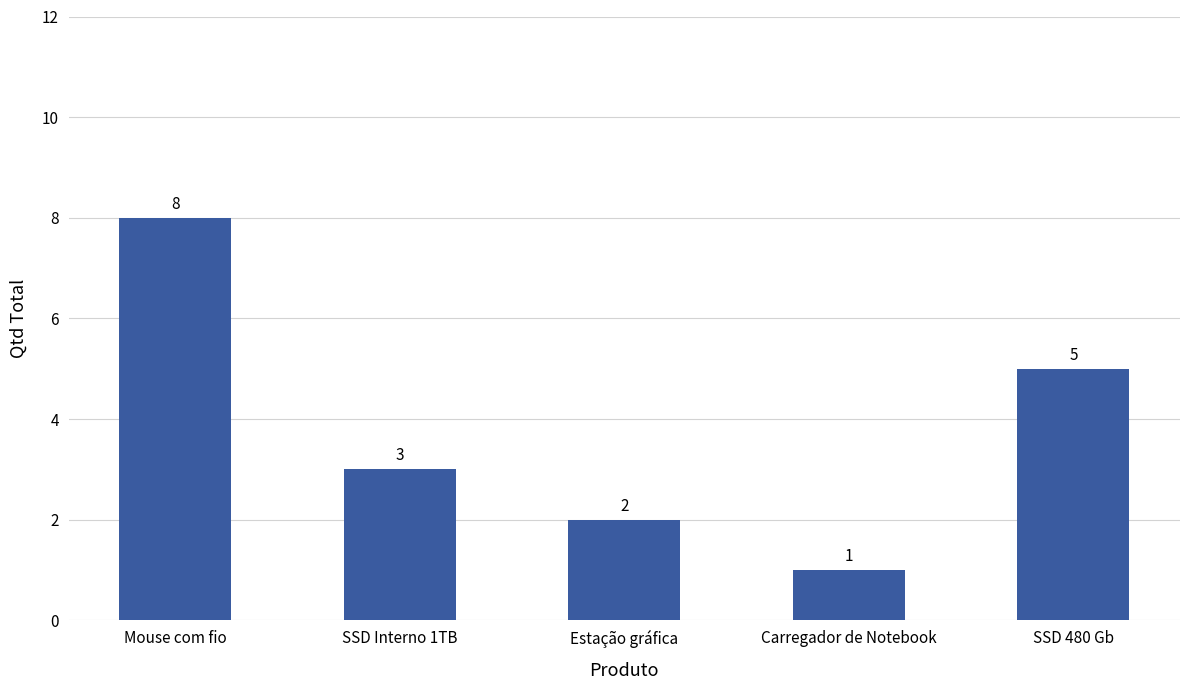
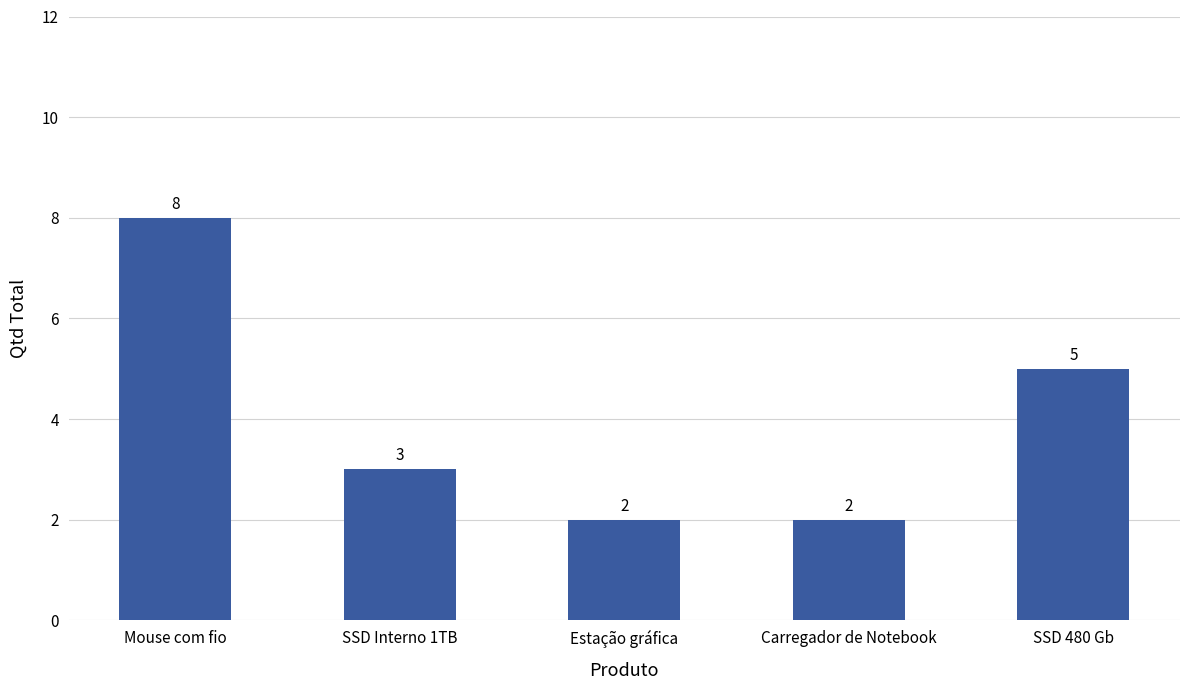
  {
    "Mouse com fio": 8,
    "SSD Interno 1TB": 3,
    "Estação gráfica": 2,
-   "Carregador de Notebook": 1,
+   "Carregador de Notebook": 2,
    "SSD 480 Gb": 5
  }
